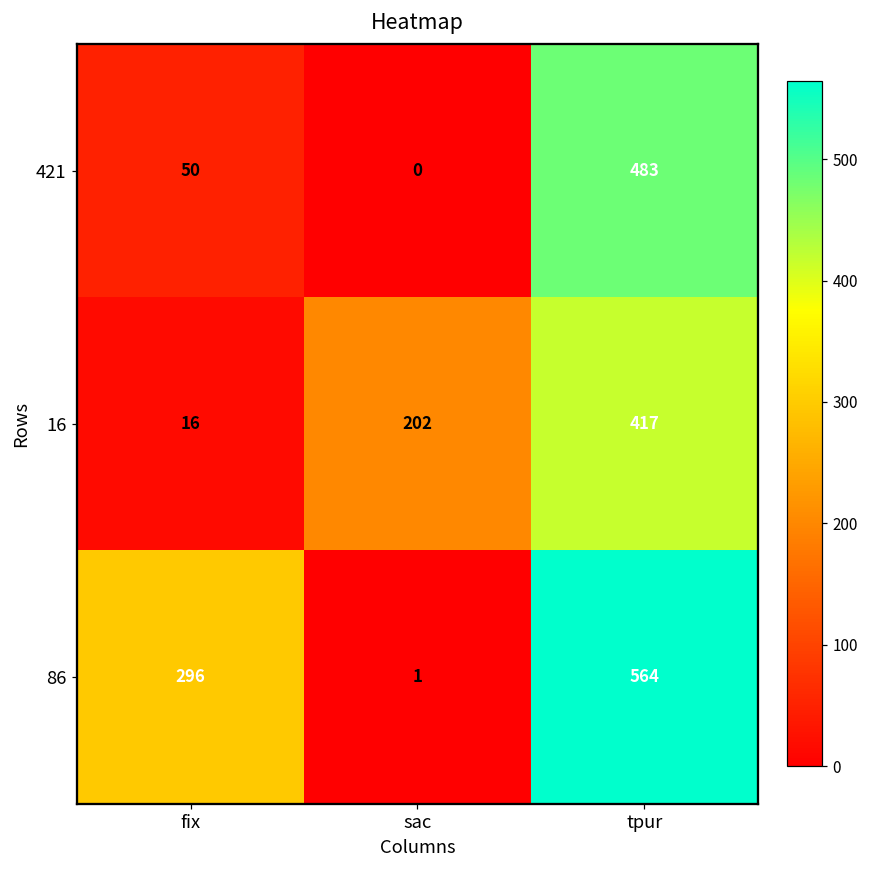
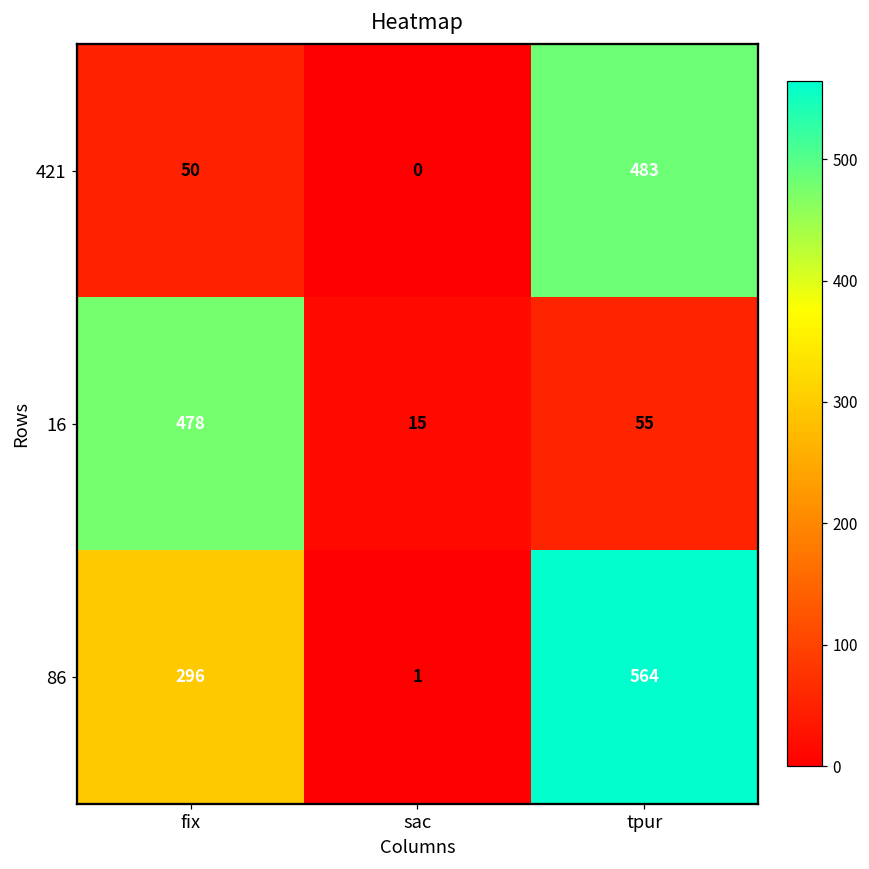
  {
    "421": {
      "fix": 50,
      "sac": 0,
      "tpur": 483
    },
    "16": {
-     "fix": 16,
-     "sac": 202,
-     "tpur": 417
+     "fix": 478,
+     "sac": 15,
+     "tpur": 55
    },
    "86": {
      "fix": 296,
      "sac": 1,
      "tpur": 564
    }
  }
